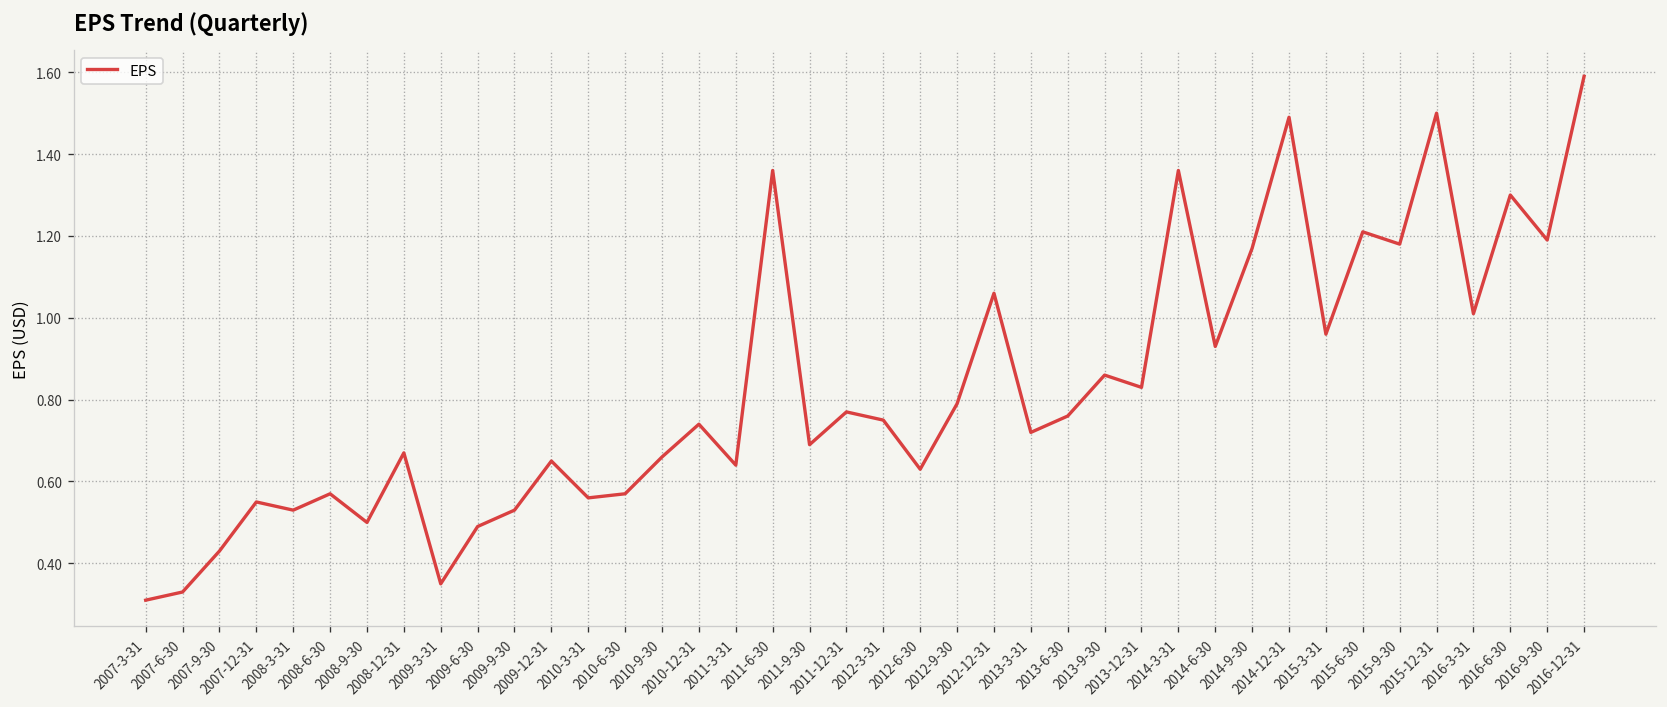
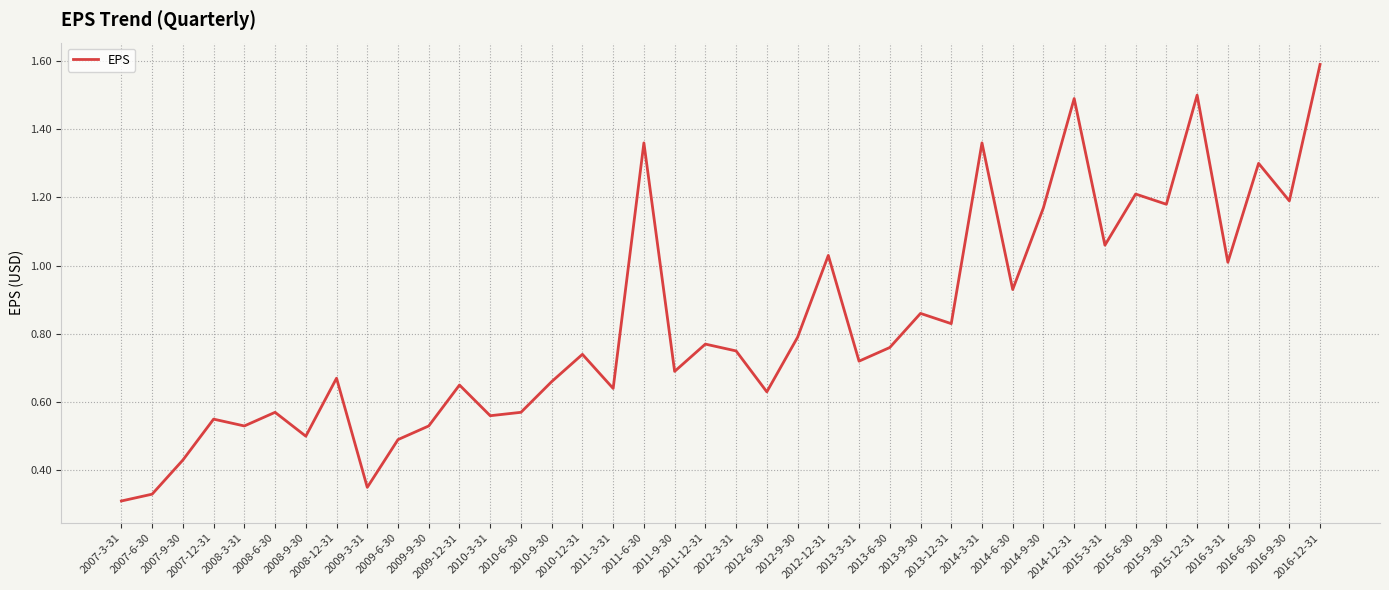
  {
    "2007-3-31": 0.31,
    "2007-6-30": 0.33,
    "2007-9-30": 0.43,
    "2007-12-31": 0.55,
    "2008-3-31": 0.53,
    "2008-6-30": 0.57,
    "2008-9-30": 0.50,
    "2008-12-31": 0.67,
    "2009-3-31": 0.35,
    "2009-6-30": 0.49,
    "2009-9-30": 0.53,
    "2009-12-31": 0.65,
    "2010-3-31": 0.56,
    "2010-6-30": 0.57,
    "2010-9-30": 0.66,
    "2010-12-31": 0.74,
    "2011-3-31": 0.64,
    "2011-6-30": 1.36,
    "2011-9-30": 0.69,
    "2011-12-31": 0.77,
    "2012-3-31": 0.75,
    "2012-6-30": 0.63,
    "2012-9-30": 0.79,
-   "2012-12-31": 1.06,
+   "2012-12-31": 1.03,
    "2013-3-31": 0.72,
    "2013-6-30": 0.76,
    "2013-9-30": 0.86,
    "2013-12-31": 0.83,
    "2014-3-31": 1.36,
    "2014-6-30": 0.93,
    "2014-9-30": 1.17,
    "2014-12-31": 1.49,
-   "2015-3-31": 0.96,
+   "2015-3-31": 1.06,
    "2015-6-30": 1.21,
    "2015-9-30": 1.18,
    "2015-12-31": 1.50,
    "2016-3-31": 1.01,
    "2016-6-30": 1.30,
    "2016-9-30": 1.19,
    "2016-12-31": 1.59
  }
